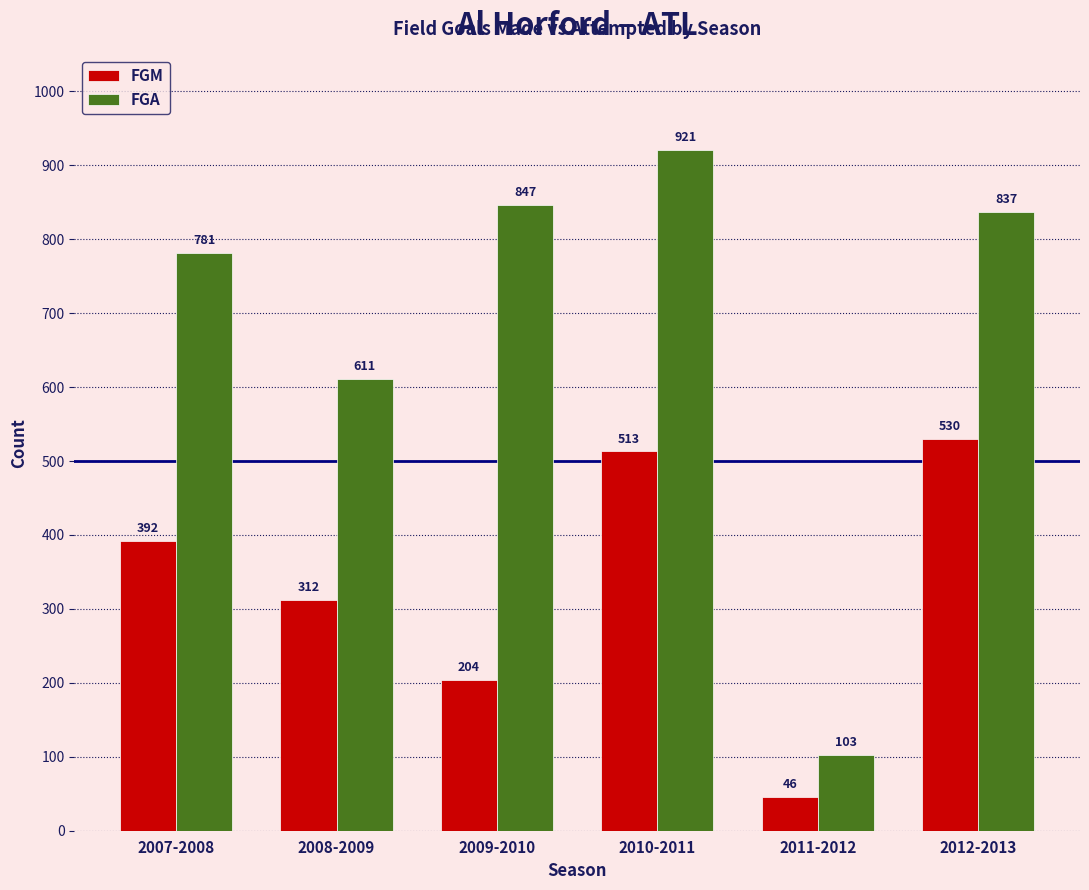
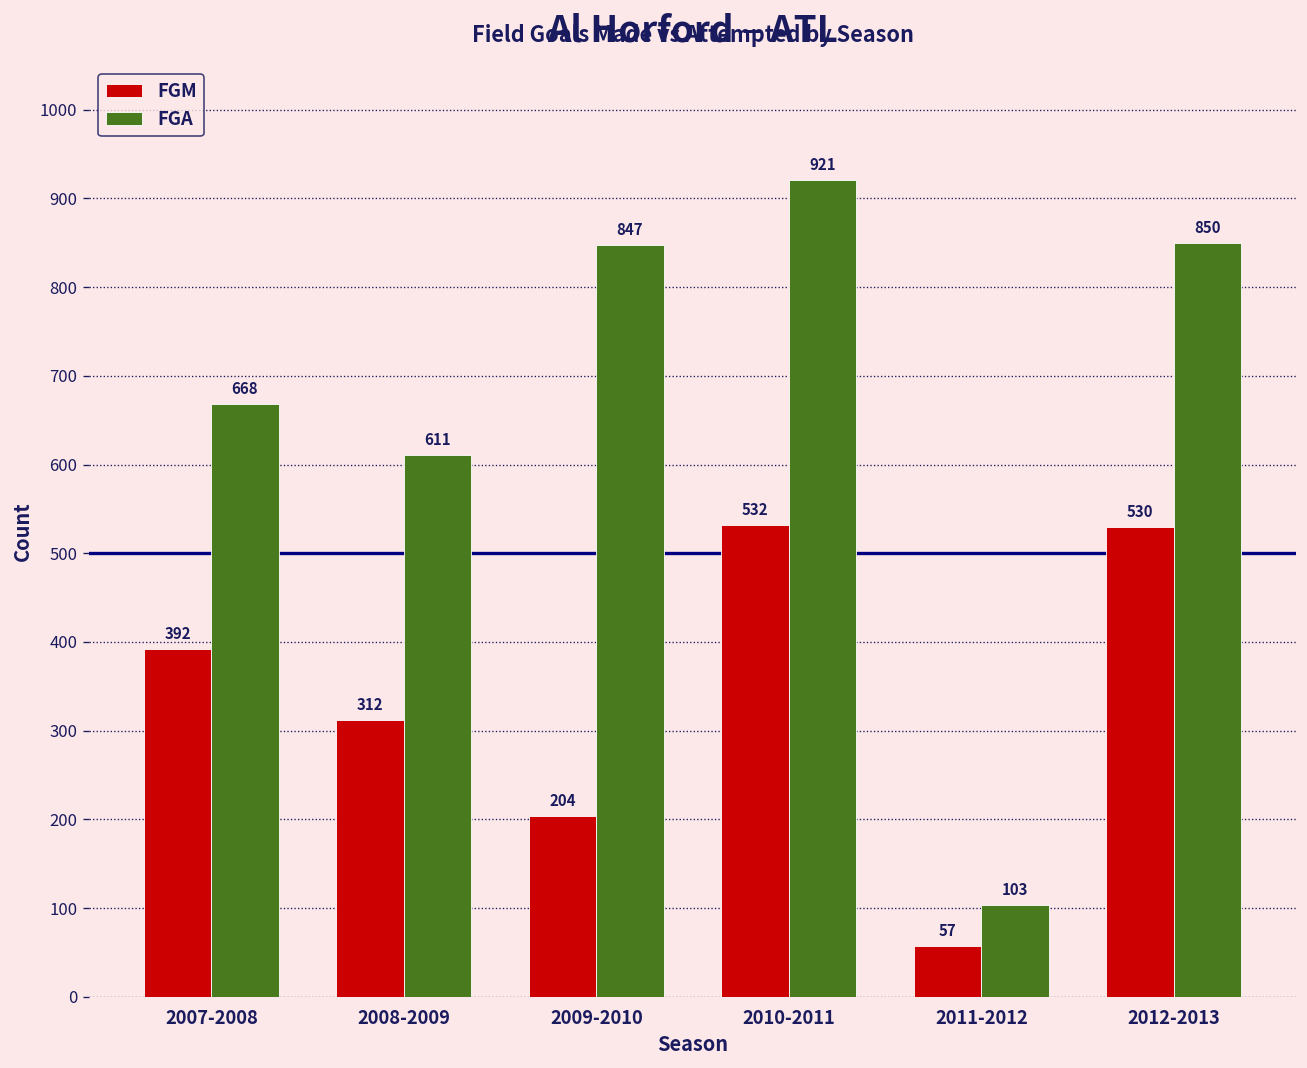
  {
    "FGM": {
      "2007-2008": 392,
      "2008-2009": 312,
      "2009-2010": 204,
-     "2010-2011": 513,
-     "2011-2012": 46,
+     "2010-2011": 532,
+     "2011-2012": 57,
      "2012-2013": 530
    },
    "FGA": {
-     "2007-2008": 781,
+     "2007-2008": 668,
      "2008-2009": 611,
      "2009-2010": 847,
      "2010-2011": 921,
      "2011-2012": 103,
-     "2012-2013": 837
+     "2012-2013": 850
    }
  }
